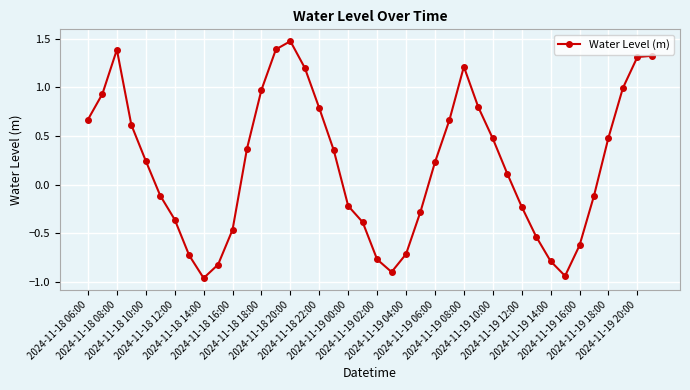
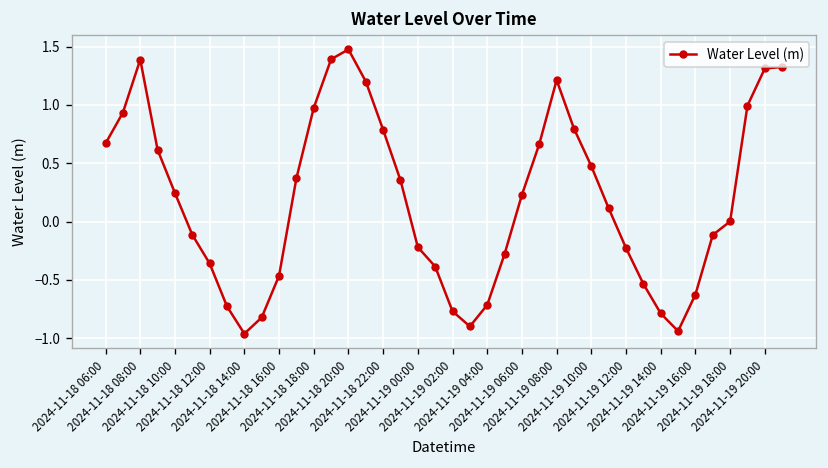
  {
    "2024-11-18 06:00": 0.7,
    "2024-11-18 08:00": 1.4,
    "2024-11-18 10:00": 0.2,
    "2024-11-18 12:00": -0.4,
    "2024-11-18 14:00": -1.0,
    "2024-11-18 16:00": -0.5,
    "2024-11-18 18:00": 1.0,
    "2024-11-18 20:00": 1.5,
    "2024-11-18 22:00": 0.8,
    "2024-11-19 00:00": -0.2,
    "2024-11-19 02:00": -0.8,
    "2024-11-19 04:00": -0.7,
    "2024-11-19 06:00": 0.2,
    "2024-11-19 08:00": 1.2,
    "2024-11-19 10:00": 0.5,
    "2024-11-19 12:00": -0.2,
    "2024-11-19 14:00": -0.8,
    "2024-11-19 16:00": -0.6,
-   "2024-11-19 18:00": 0.5,
+   "2024-11-19 18:00": 0.0,
    "2024-11-19 20:00": 1.3
  }
